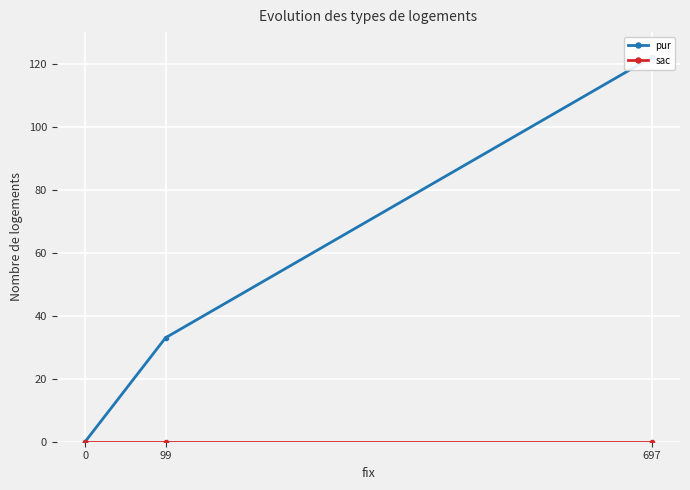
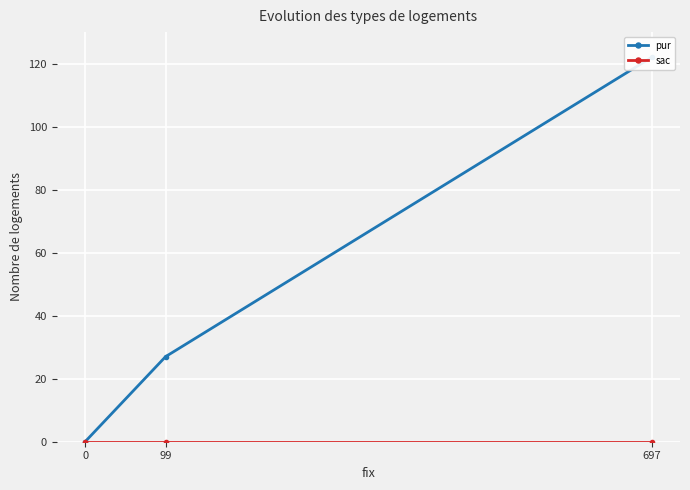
  {
    "pur": {
-     "99": 33
+     "99": 27
    },
    "sac": {
      "99": 0,
      "697": 0
    }
  }
